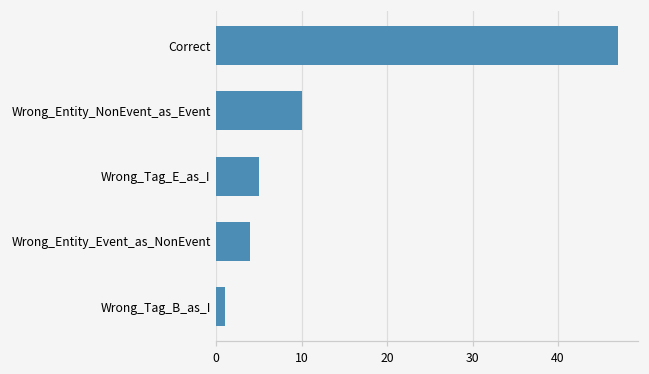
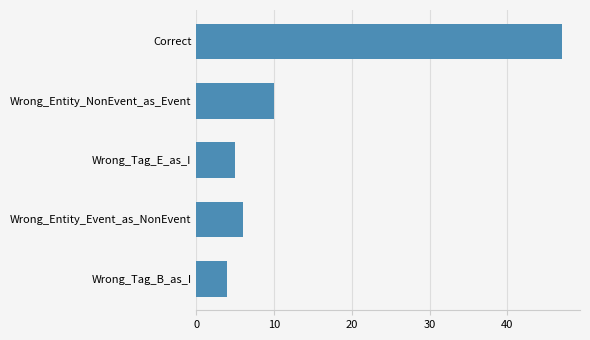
  {
    "Correct": 47,
    "Wrong_Entity_NonEvent_as_Event": 10,
    "Wrong_Tag_E_as_I": 5,
-   "Wrong_Entity_Event_as_NonEvent": 4,
-   "Wrong_Tag_B_as_I": 1
+   "Wrong_Entity_Event_as_NonEvent": 6,
+   "Wrong_Tag_B_as_I": 4
  }
